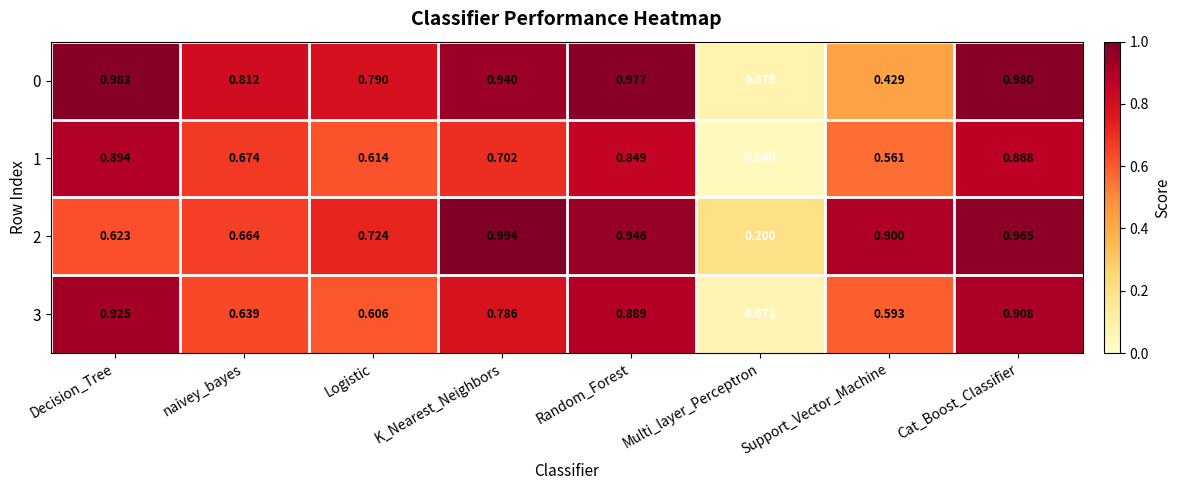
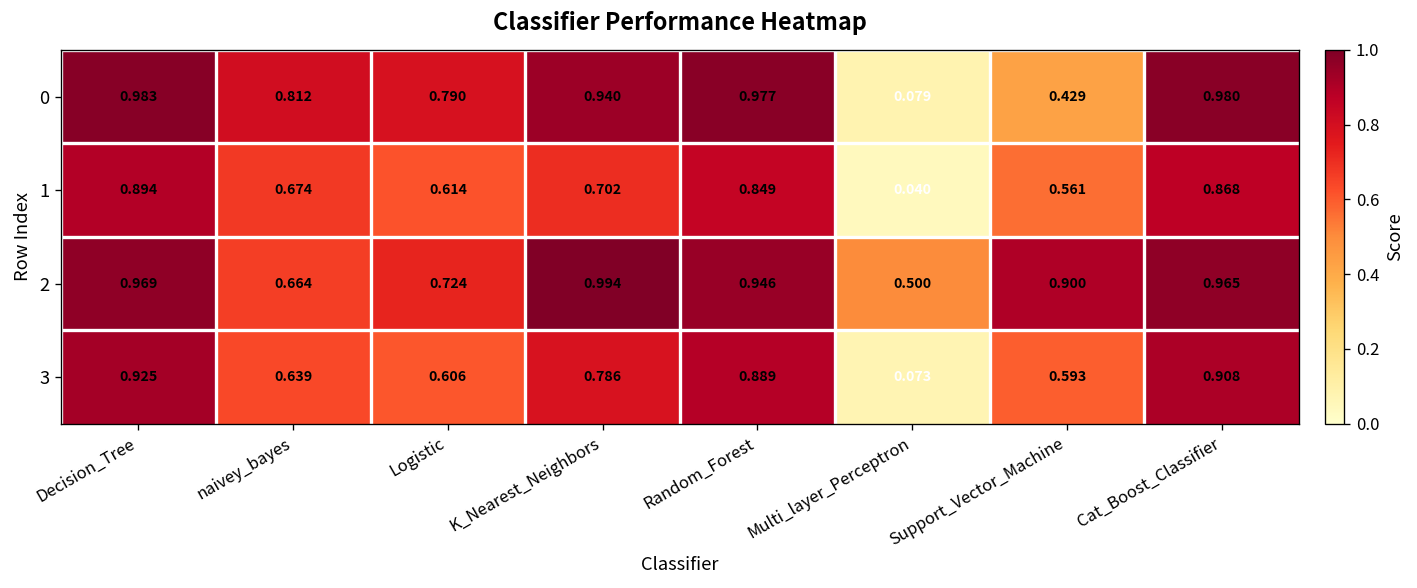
  {
    "0": {
      "Decision_Tree": 0.983,
      "naivey_bayes": 0.812,
      "Logistic": 0.790,
      "K_Nearest_Neighbors": 0.940,
      "Random_Forest": 0.977,
      "Multi_layer_Perceptron": 0.079,
      "Support_Vector_Machine": 0.429,
      "Cat_Boost_Classifier": 0.980
    },
    "1": {
      "Decision_Tree": 0.894,
      "naivey_bayes": 0.674,
      "Logistic": 0.614,
      "K_Nearest_Neighbors": 0.702,
      "Random_Forest": 0.849,
      "Multi_layer_Perceptron": 0.040,
      "Support_Vector_Machine": 0.561,
      "Cat_Boost_Classifier": 0.868
    },
    "2": {
-     "Decision_Tree": 0.623,
+     "Decision_Tree": 0.969,
      "naivey_bayes": 0.664,
      "Logistic": 0.724,
      "K_Nearest_Neighbors": 0.994,
      "Random_Forest": 0.946,
-     "Multi_layer_Perceptron": 0.200,
+     "Multi_layer_Perceptron": 0.500,
      "Support_Vector_Machine": 0.900,
      "Cat_Boost_Classifier": 0.965
    },
    "3": {
      "Decision_Tree": 0.925,
      "naivey_bayes": 0.639,
      "Logistic": 0.606,
      "K_Nearest_Neighbors": 0.786,
      "Random_Forest": 0.889,
      "Multi_layer_Perceptron": 0.073,
      "Support_Vector_Machine": 0.593,
      "Cat_Boost_Classifier": 0.908
    }
  }
